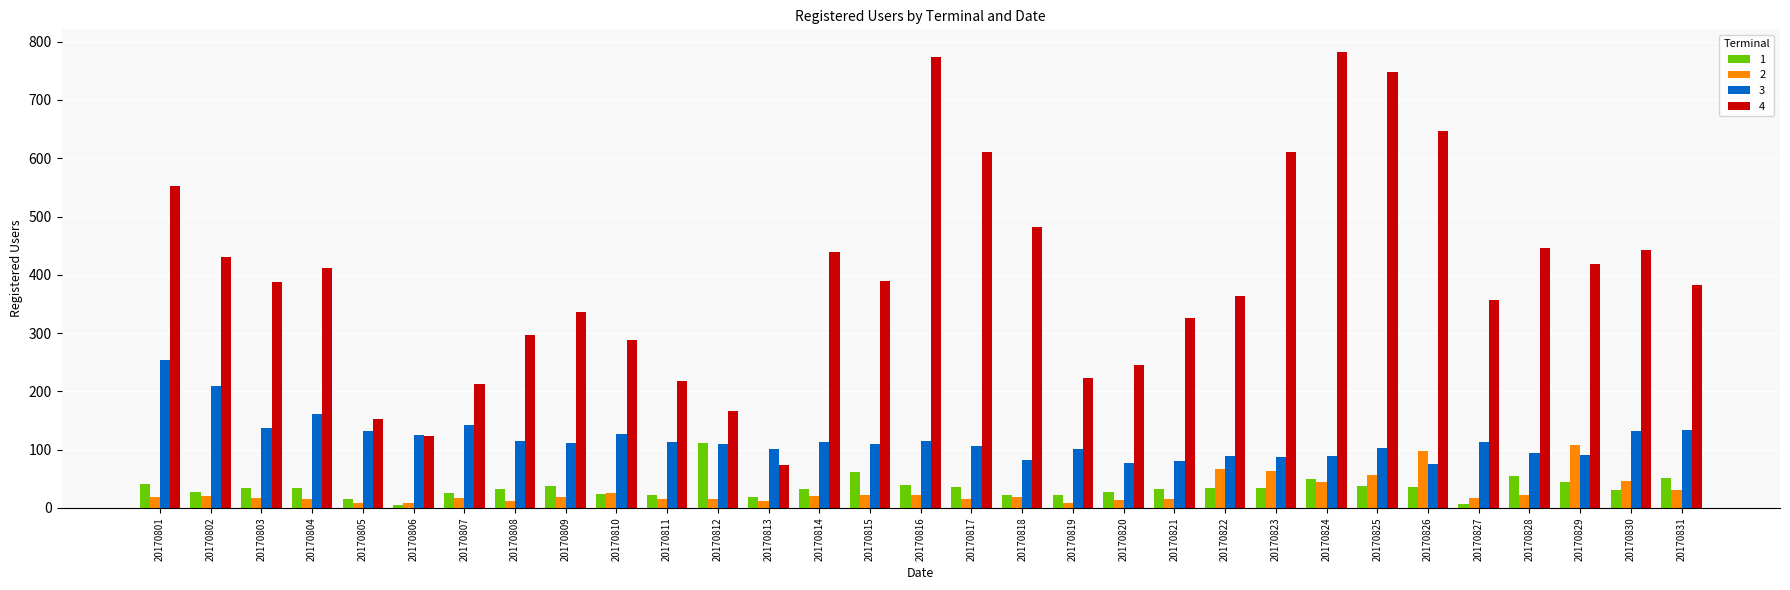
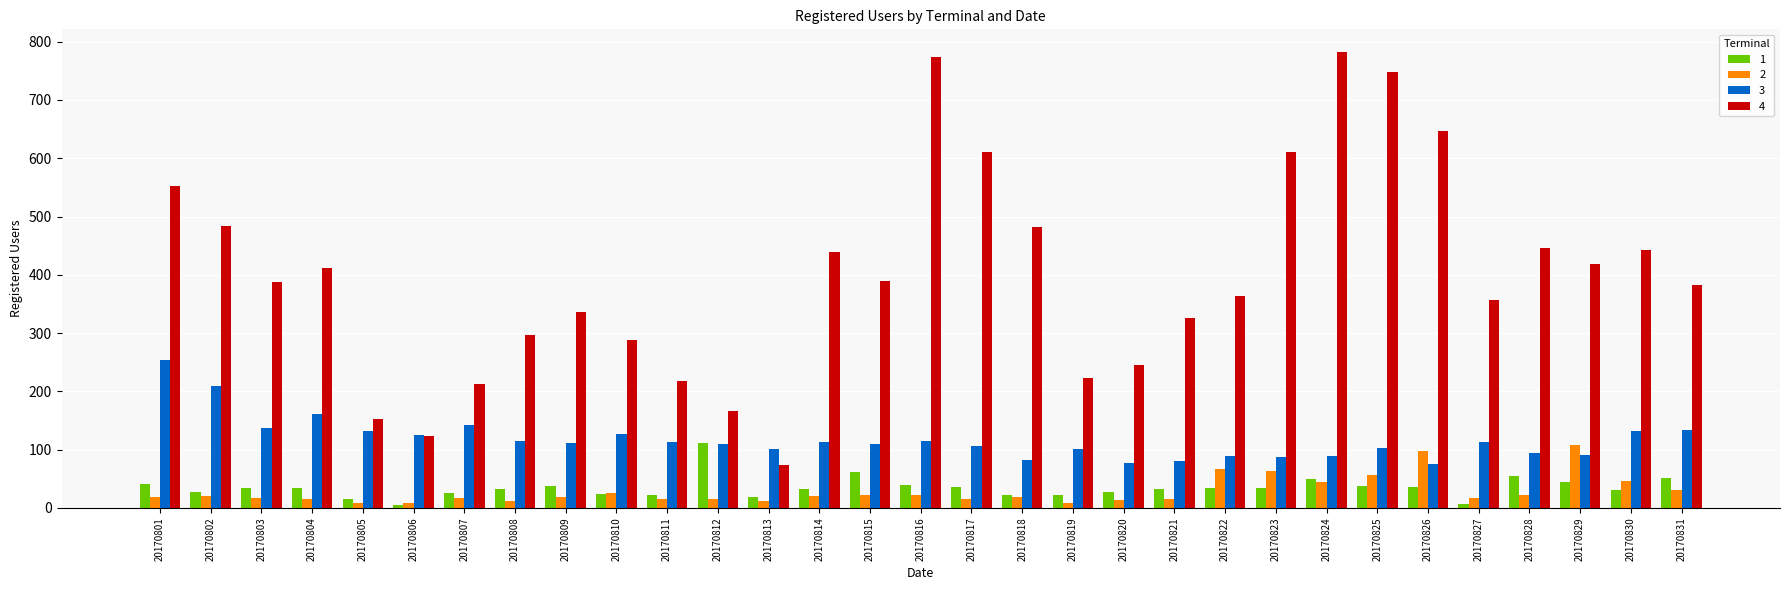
  {
    "1": {
      "20170801": 40,
      "20170802": 30,
      "20170803": 30,
      "20170804": 40,
      "20170805": 20,
      "20170806": 10,
      "20170807": 30,
      "20170808": 30,
      "20170809": 40,
      "20170810": 20,
      "20170811": 20,
      "20170812": 110,
      "20170813": 20,
      "20170814": 30,
      "20170815": 60,
      "20170816": 40,
      "20170817": 40,
      "20170818": 20,
      "20170819": 20,
      "20170820": 30,
      "20170821": 30,
      "20170822": 30,
      "20170823": 40,
      "20170824": 50,
      "20170825": 40,
      "20170826": 40,
      "20170827": 10,
      "20170828": 60,
      "20170829": 50,
      "20170830": 30,
      "20170831": 50
    },
    "2": {
      "20170801": 20,
      "20170802": 20,
      "20170803": 20,
      "20170804": 20,
      "20170805": 10,
      "20170806": 10,
      "20170807": 20,
      "20170808": 10,
      "20170809": 20,
      "20170810": 30,
      "20170811": 20,
      "20170812": 20,
      "20170813": 10,
      "20170814": 20,
      "20170815": 20,
      "20170816": 20,
      "20170817": 20,
      "20170818": 20,
      "20170819": 10,
      "20170820": 10,
      "20170821": 20,
      "20170822": 70,
      "20170823": 60,
      "20170824": 50,
      "20170825": 60,
      "20170826": 100,
      "20170827": 20,
      "20170828": 20,
      "20170829": 110,
      "20170830": 50,
      "20170831": 30
    },
    "3": {
      "20170801": 250,
      "20170802": 210,
      "20170803": 140,
      "20170804": 160,
      "20170805": 130,
      "20170806": 130,
      "20170807": 140,
      "20170808": 120,
      "20170809": 110,
      "20170810": 130,
      "20170811": 110,
      "20170812": 110,
      "20170813": 100,
      "20170814": 110,
      "20170815": 110,
      "20170816": 120,
      "20170817": 110,
      "20170818": 80,
      "20170819": 100,
      "20170820": 80,
      "20170821": 80,
      "20170822": 90,
      "20170823": 90,
      "20170824": 90,
      "20170825": 100,
      "20170826": 80,
      "20170827": 110,
      "20170828": 90,
      "20170829": 90,
      "20170830": 130,
      "20170831": 130
    },
    "4": {
      "20170801": 550,
-     "20170802": 430,
+     "20170802": 480,
      "20170803": 390,
      "20170804": 410,
      "20170805": 150,
      "20170806": 120,
      "20170807": 210,
      "20170808": 300,
      "20170809": 340,
      "20170810": 290,
      "20170811": 220,
      "20170812": 170,
      "20170813": 70,
      "20170814": 440,
      "20170815": 390,
      "20170816": 770,
      "20170817": 610,
      "20170818": 480,
      "20170819": 220,
      "20170820": 250,
      "20170821": 330,
      "20170822": 360,
      "20170823": 610,
      "20170824": 780,
      "20170825": 750,
      "20170826": 650,
      "20170827": 360,
      "20170828": 450,
      "20170829": 420,
      "20170830": 440,
      "20170831": 380
    }
  }
